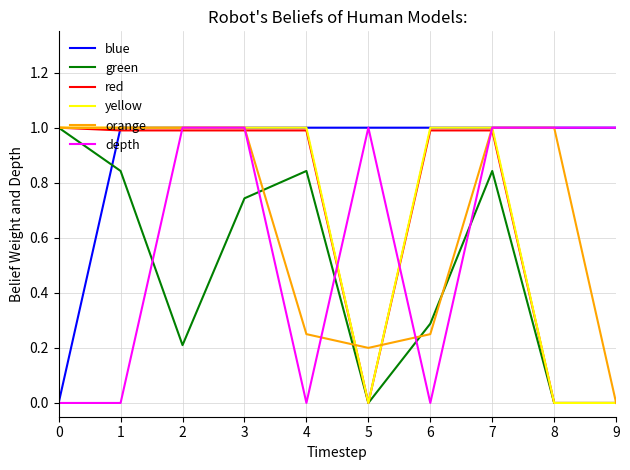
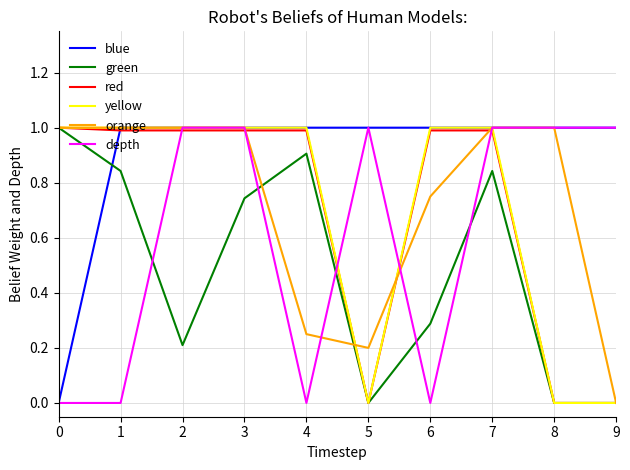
  {
    "green": {
      "1": 0.84,
      "2": 0.21,
      "3": 0.74,
-     "4": 0.84,
+     "4": 0.91,
      "6": 0.29,
      "7": 0.84
    },
    "red": {
      "1": 0.99,
      "2": 0.99,
      "3": 0.99,
      "4": 0.99,
      "6": 0.99,
      "7": 0.99
    },
    "orange": {
      "4": 0.25,
      "5": 0.20,
-     "6": 0.25
+     "6": 0.75
    },
    "depth": {
      "1": 0.00,
      "4": 0.00,
      "6": 0.00
    }
  }
